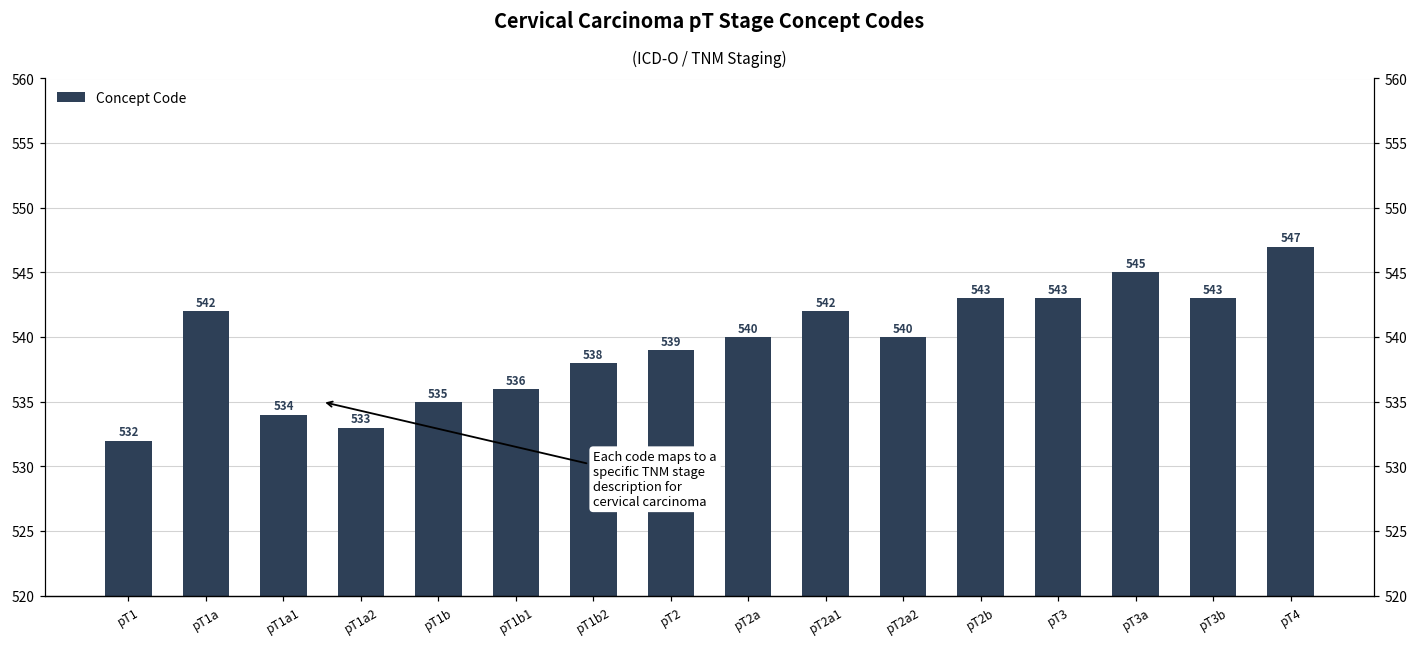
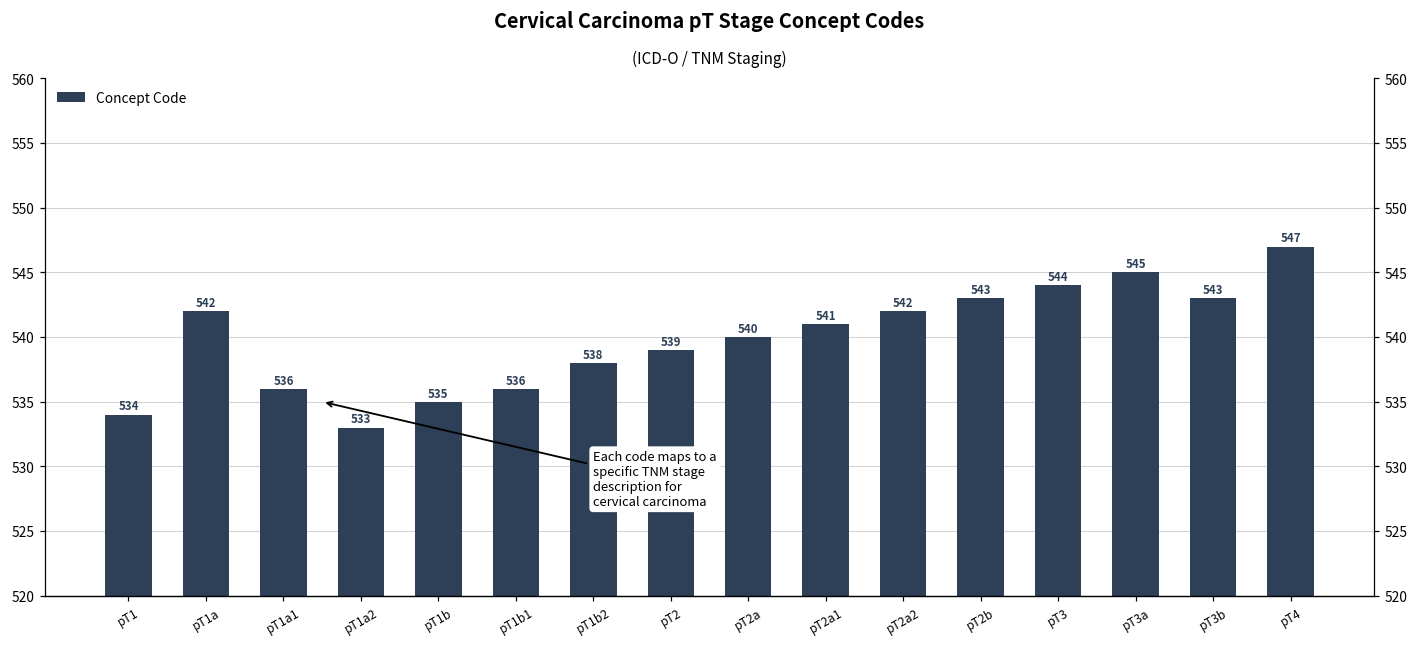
  {
-   "pT1": 532,
+   "pT1": 534,
    "pT1a": 542,
-   "pT1a1": 534,
+   "pT1a1": 536,
    "pT1b": 535,
    "pT1b1": 536,
    "pT1b2": 538,
    "pT2": 539,
    "pT2a": 540,
-   "pT2a1": 542,
-   "pT2a2": 540,
+   "pT2a1": 541,
+   "pT2a2": 542,
    "pT2b": 543,
-   "pT3": 543,
+   "pT3": 544,
    "pT3a": 545,
    "pT3b": 543,
    "pT4": 547
  }
